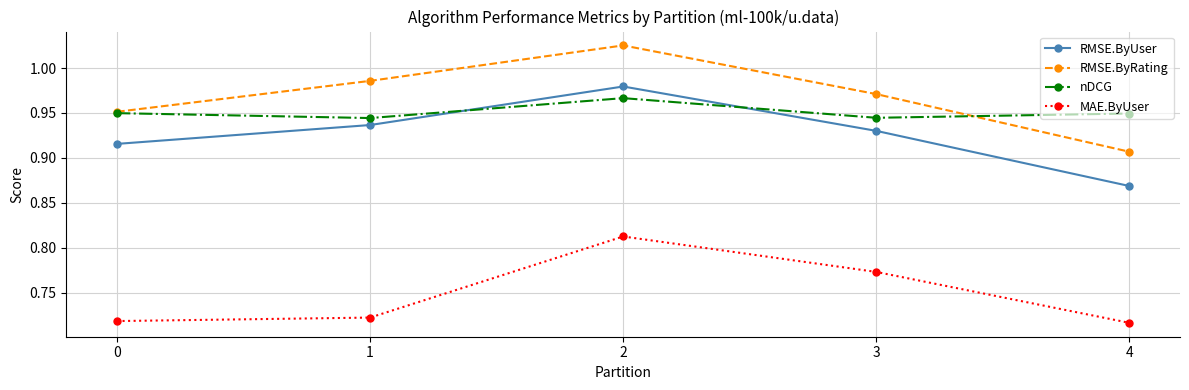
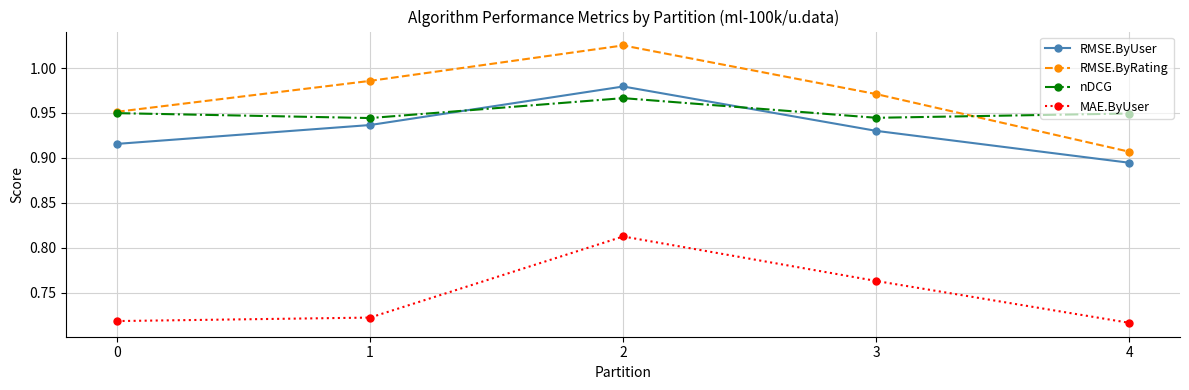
  {
    "RMSE.ByUser": {
      "0": 0.92,
      "1": 0.94,
      "2": 0.98,
      "3": 0.93,
-     "4": 0.87
+     "4": 0.89
    },
    "RMSE.ByRating": {
      "1": 0.99,
      "2": 1.03,
      "3": 0.97,
      "4": 0.91
    },
    "nDCG": {
      "1": 0.94,
      "2": 0.97,
      "3": 0.94
    },
    "MAE.ByUser": {
      "0": 0.72,
      "1": 0.72,
      "2": 0.81,
-     "3": 0.77,
+     "3": 0.76,
      "4": 0.72
    }
  }
